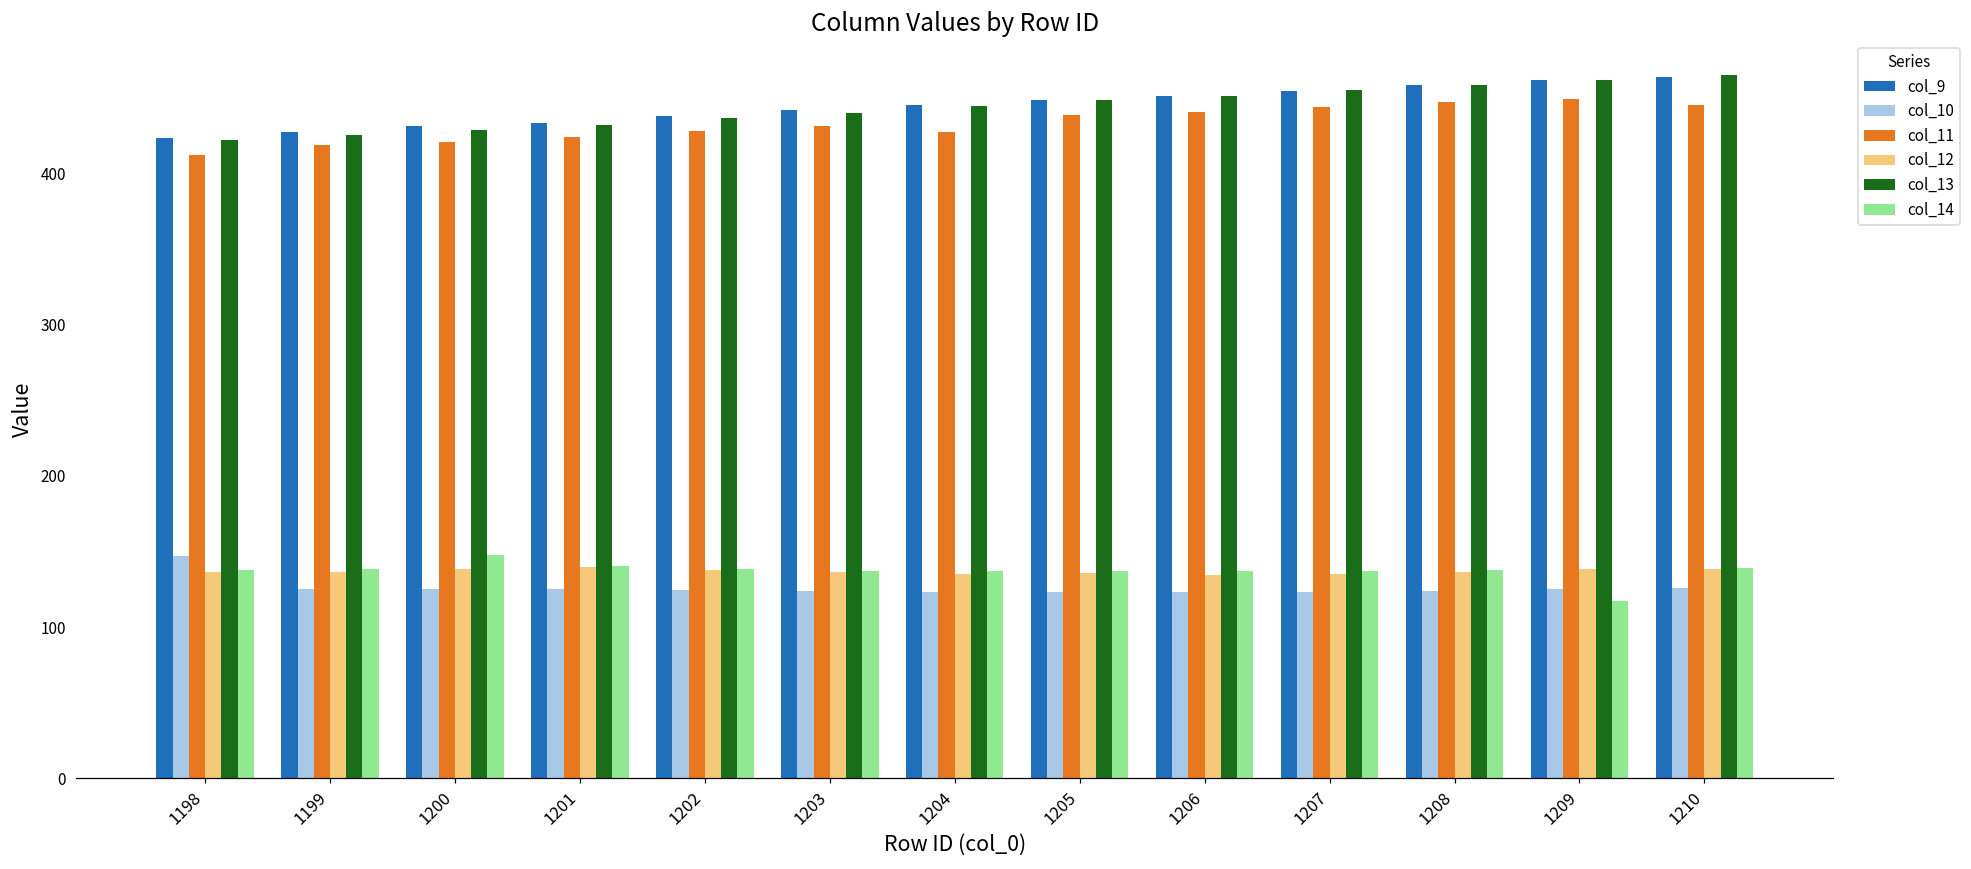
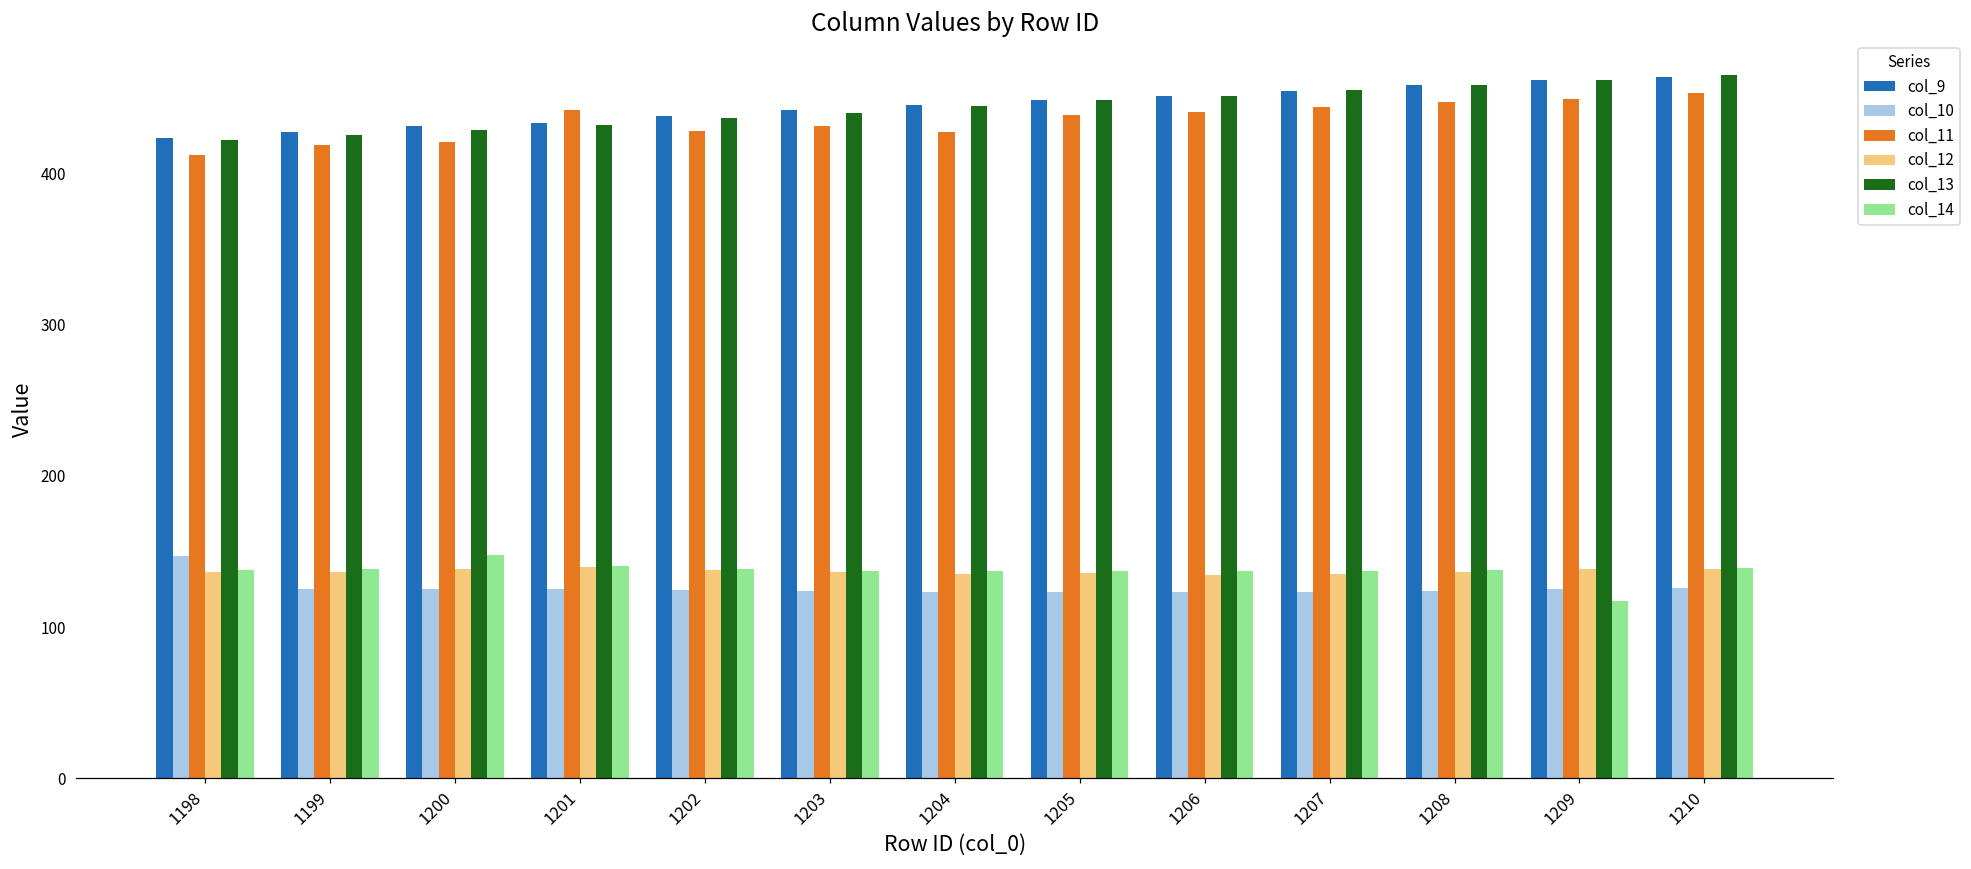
  {
    "col_9": {
      "1198": 423,
      "1199": 427,
      "1200": 431,
      "1201": 433,
      "1202": 438,
      "1203": 442,
      "1204": 445,
      "1205": 448,
      "1206": 451,
      "1207": 455,
      "1208": 458,
      "1209": 461,
      "1210": 463
    },
    "col_10": {
      "1198": 147,
      "1199": 125,
      "1200": 125,
      "1201": 125,
      "1202": 124,
      "1203": 124,
      "1204": 123,
      "1205": 123,
      "1206": 123,
      "1207": 123,
      "1208": 124,
      "1209": 125,
      "1210": 126
    },
    "col_11": {
      "1198": 412,
      "1199": 418,
      "1200": 421,
-     "1201": 424,
+     "1201": 441,
      "1202": 428,
      "1203": 431,
      "1204": 427,
      "1205": 438,
      "1206": 440,
      "1207": 444,
      "1208": 447,
      "1209": 449,
-     "1210": 445
+     "1210": 453
    },
    "col_12": {
      "1198": 136,
      "1199": 137,
      "1200": 138,
      "1201": 140,
      "1202": 138,
      "1203": 136,
      "1204": 135,
      "1205": 135,
      "1206": 135,
      "1207": 135,
      "1208": 136,
      "1209": 138,
      "1210": 138
    },
    "col_13": {
      "1198": 422,
      "1199": 425,
      "1200": 428,
      "1201": 432,
      "1202": 436,
      "1203": 440,
      "1204": 444,
      "1205": 448,
      "1206": 451,
      "1207": 455,
      "1208": 458,
      "1209": 461,
      "1210": 465
    },
    "col_14": {
      "1198": 137,
      "1199": 138,
      "1200": 148,
      "1201": 140,
      "1202": 139,
      "1203": 137,
      "1204": 137,
      "1205": 137,
      "1206": 137,
      "1207": 137,
      "1208": 138,
      "1209": 117,
      "1210": 139
    }
  }
